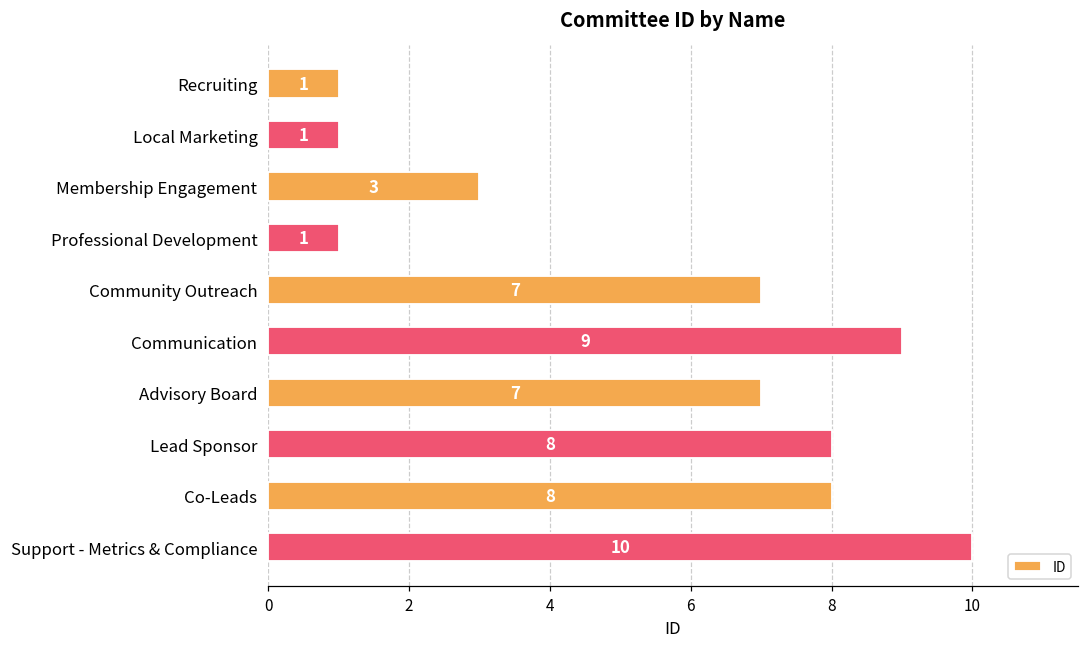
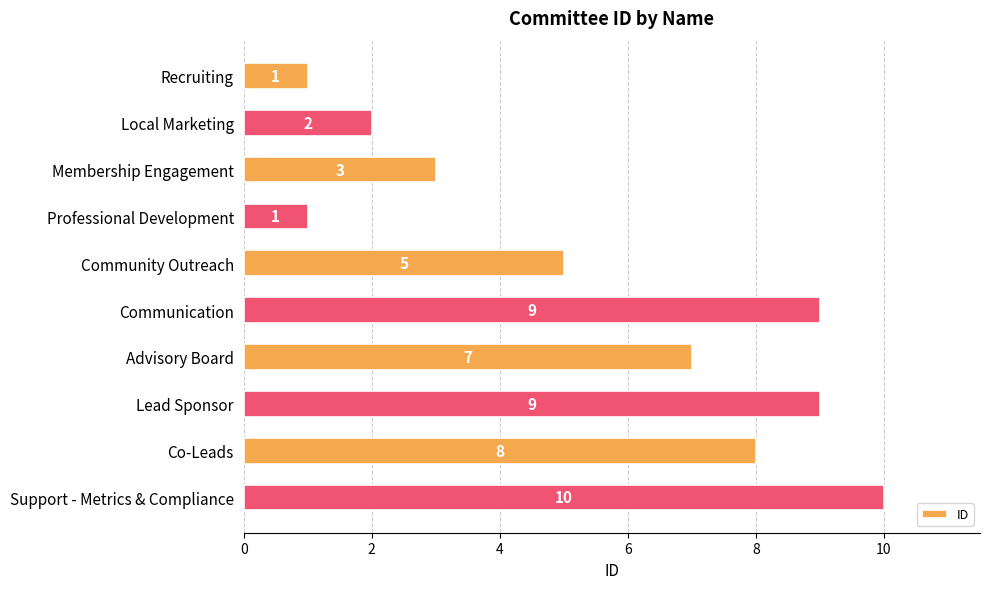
  {
    "Recruiting": 1,
-   "Local Marketing": 1,
+   "Local Marketing": 2,
    "Membership Engagement": 3,
    "Professional Development": 1,
-   "Community Outreach": 7,
+   "Community Outreach": 5,
    "Communication": 9,
    "Advisory Board": 7,
-   "Lead Sponsor": 8,
+   "Lead Sponsor": 9,
    "Co-Leads": 8,
    "Support - Metrics & Compliance": 10
  }
